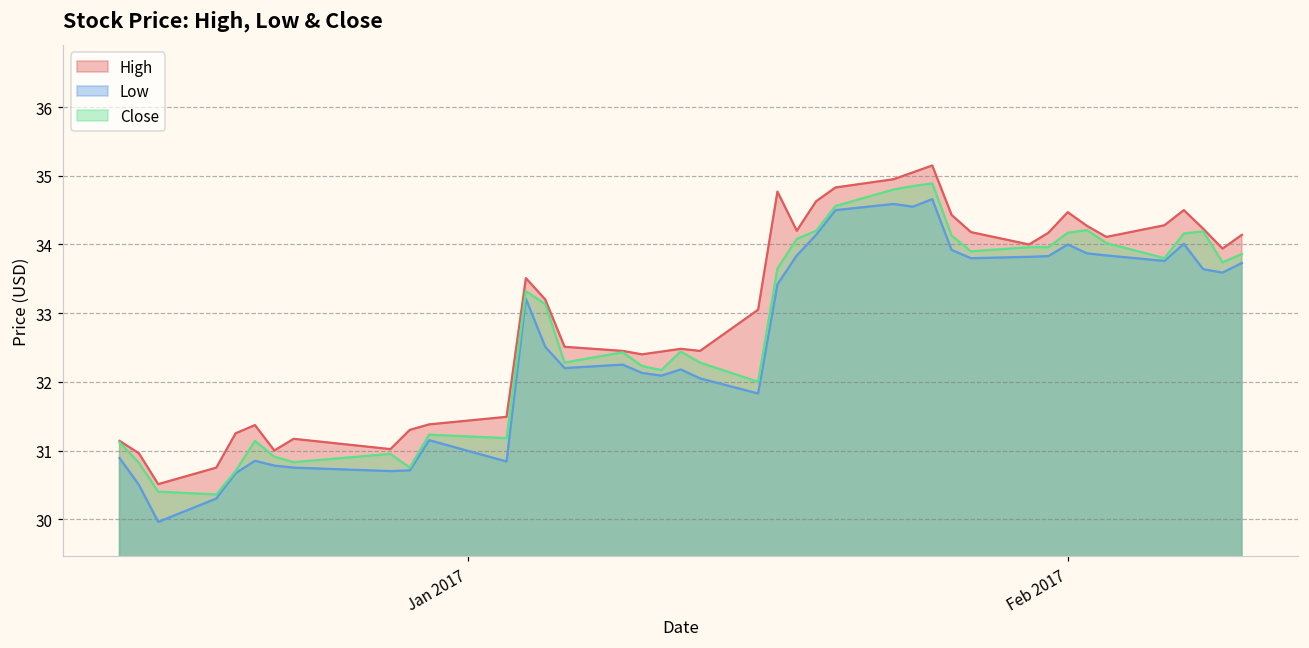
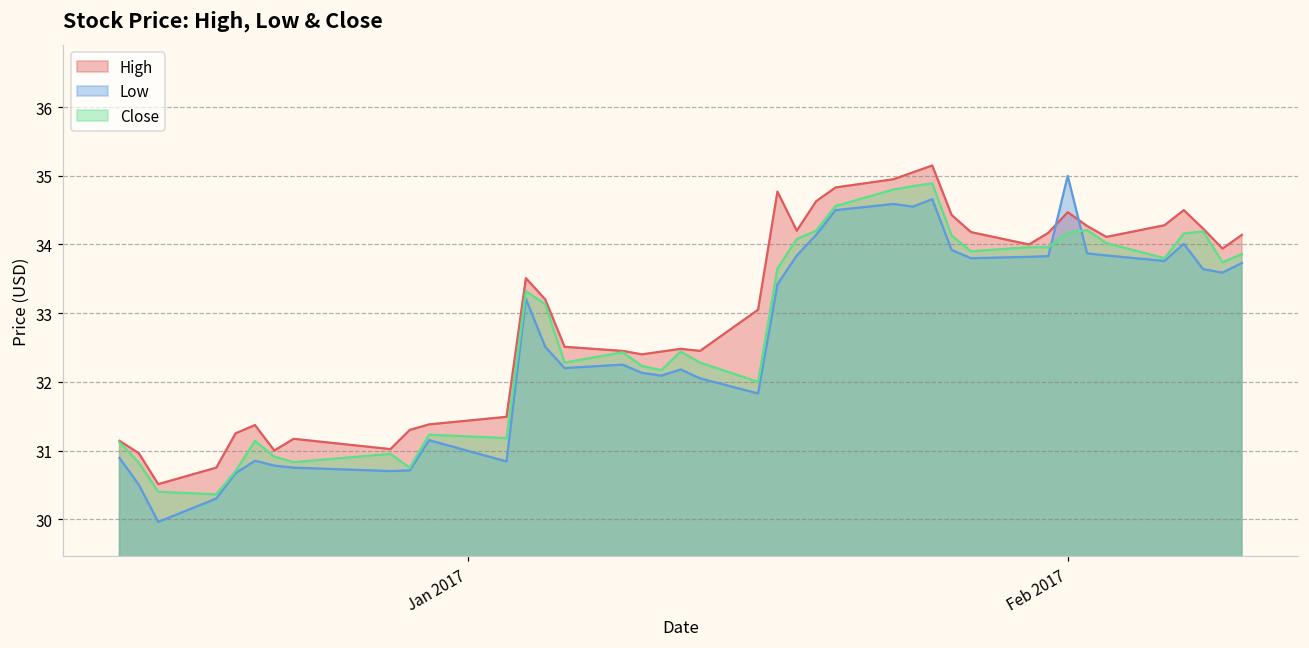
  {
    "High": {
      "Feb 2017": 34.5
    },
    "Low": {
-     "Feb 2017": 34
+     "Feb 2017": 35
    },
    "Close": {
      "Feb 2017": 34.2
    }
  }
